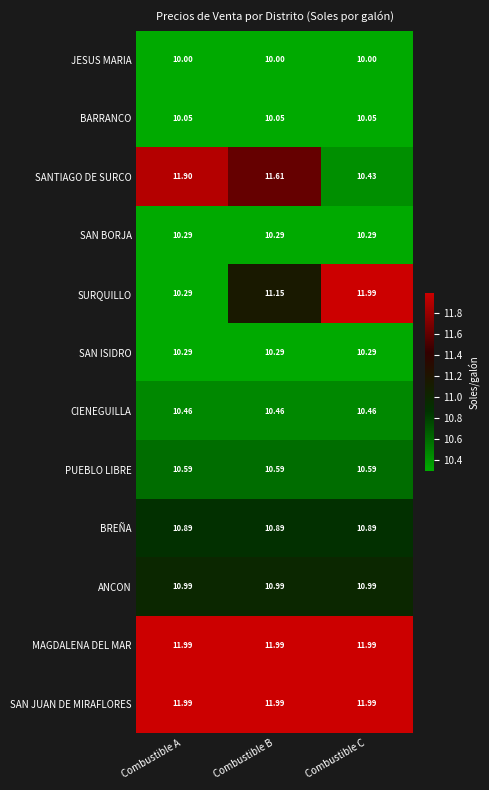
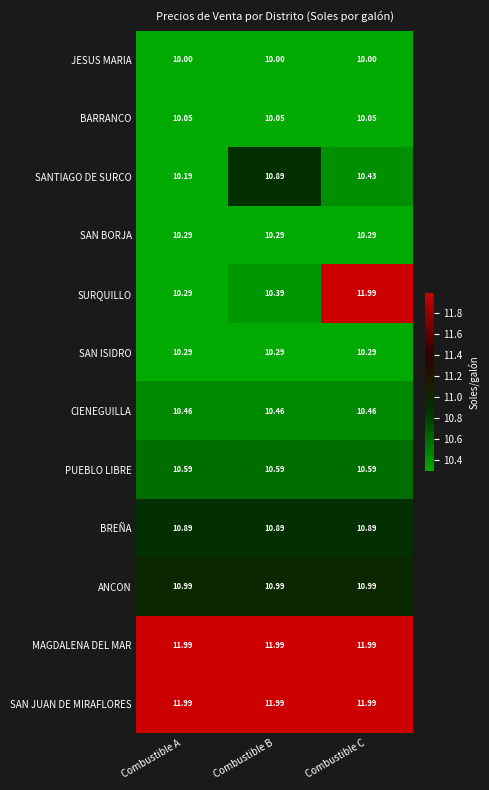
  {
    "JESUS MARIA": {
      "Combustible A": 10.00,
      "Combustible B": 10.00,
      "Combustible C": 10.00
    },
    "BARRANCO": {
      "Combustible A": 10.05,
      "Combustible B": 10.05,
      "Combustible C": 10.05
    },
    "SANTIAGO DE SURCO": {
-     "Combustible A": 11.90,
-     "Combustible B": 11.61,
+     "Combustible A": 10.19,
+     "Combustible B": 10.89,
      "Combustible C": 10.43
    },
    "SAN BORJA": {
      "Combustible A": 10.29,
      "Combustible B": 10.29,
      "Combustible C": 10.29
    },
    "SURQUILLO": {
      "Combustible A": 10.29,
-     "Combustible B": 11.15,
+     "Combustible B": 10.39,
      "Combustible C": 11.99
    },
    "SAN ISIDRO": {
      "Combustible A": 10.29,
      "Combustible B": 10.29,
      "Combustible C": 10.29
    },
    "CIENEGUILLA": {
      "Combustible A": 10.46,
      "Combustible B": 10.46,
      "Combustible C": 10.46
    },
    "PUEBLO LIBRE": {
      "Combustible A": 10.59,
      "Combustible B": 10.59,
      "Combustible C": 10.59
    },
    "BREÑA": {
      "Combustible A": 10.89,
      "Combustible B": 10.89,
      "Combustible C": 10.89
    },
    "ANCON": {
      "Combustible A": 10.99,
      "Combustible B": 10.99,
      "Combustible C": 10.99
    },
    "MAGDALENA DEL MAR": {
      "Combustible A": 11.99,
      "Combustible B": 11.99,
      "Combustible C": 11.99
    },
    "SAN JUAN DE MIRAFLORES": {
      "Combustible A": 11.99,
      "Combustible B": 11.99,
      "Combustible C": 11.99
    }
  }
